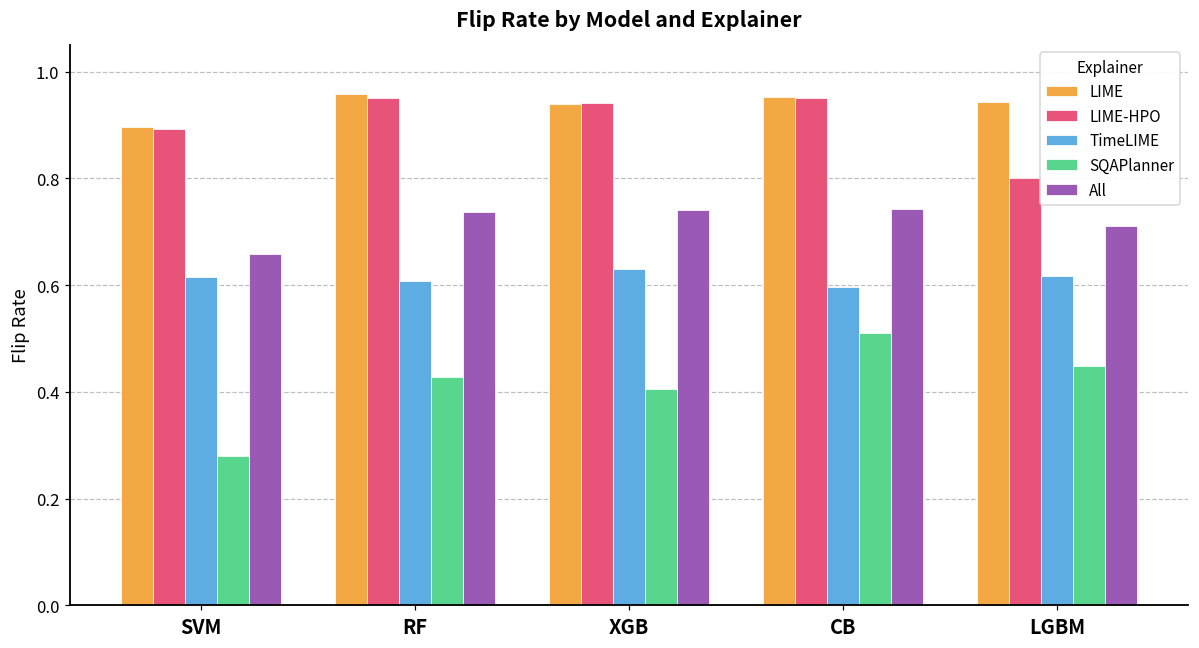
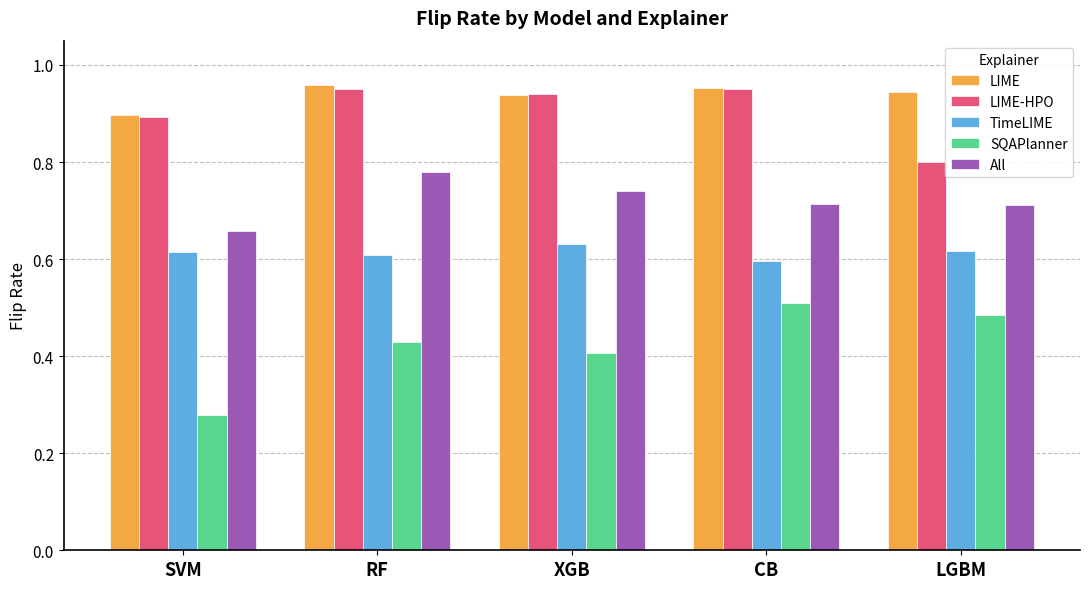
  {
    "LIME": {
      "SVM": 0.90,
      "RF": 0.96,
      "XGB": 0.94,
      "CB": 0.95,
      "LGBM": 0.94
    },
    "LIME-HPO": {
      "SVM": 0.89,
      "RF": 0.95,
      "XGB": 0.94,
      "CB": 0.95,
      "LGBM": 0.80
    },
    "TimeLIME": {
      "SVM": 0.61,
      "RF": 0.61,
      "XGB": 0.63,
      "CB": 0.60,
      "LGBM": 0.62
    },
    "SQAPlanner": {
      "SVM": 0.28,
      "RF": 0.43,
      "XGB": 0.41,
      "CB": 0.51,
-     "LGBM": 0.45
+     "LGBM": 0.48
    },
    "All": {
      "SVM": 0.66,
-     "RF": 0.74,
+     "RF": 0.78,
      "XGB": 0.74,
-     "CB": 0.74,
+     "CB": 0.71,
      "LGBM": 0.71
    }
  }
